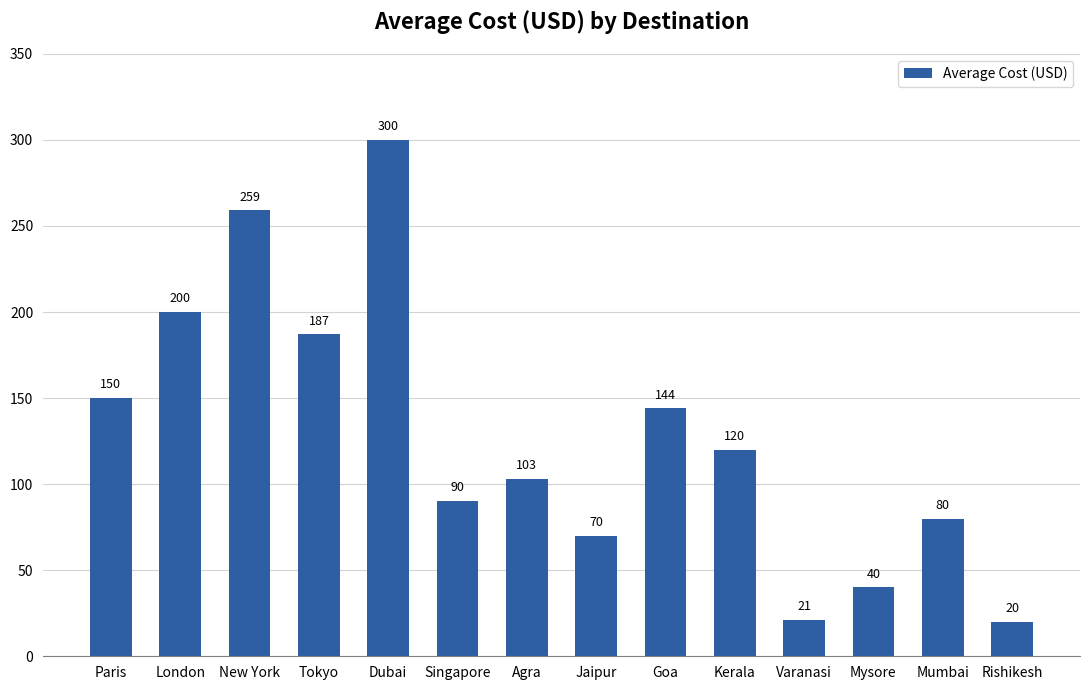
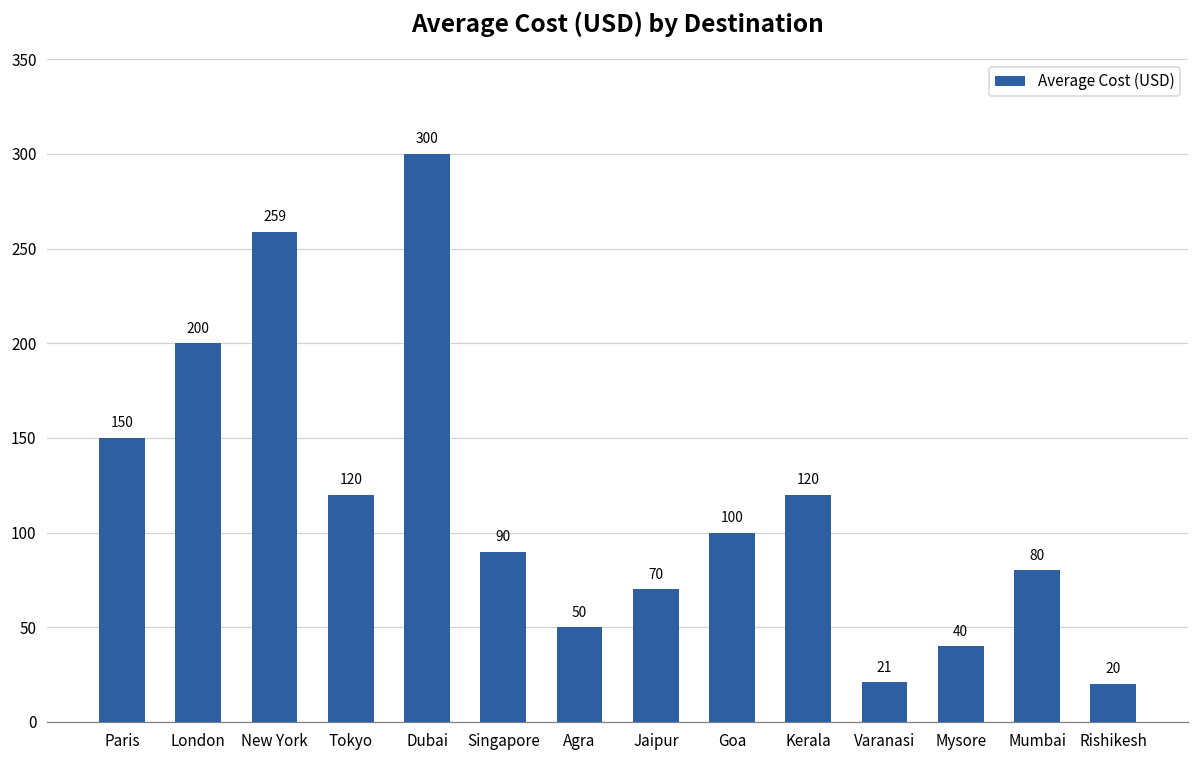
  {
    "Paris": 150,
    "London": 200,
    "New York": 259,
-   "Tokyo": 187,
+   "Tokyo": 120,
    "Dubai": 300,
    "Singapore": 90,
-   "Agra": 103,
+   "Agra": 50,
    "Jaipur": 70,
-   "Goa": 144,
+   "Goa": 100,
    "Kerala": 120,
    "Varanasi": 21,
    "Mysore": 40,
    "Mumbai": 80,
    "Rishikesh": 20
  }
